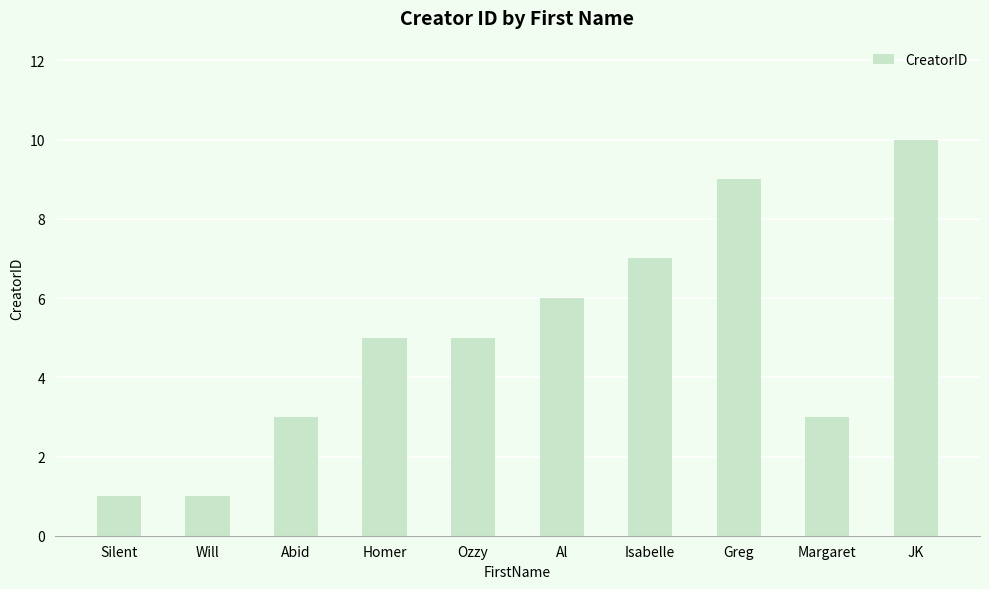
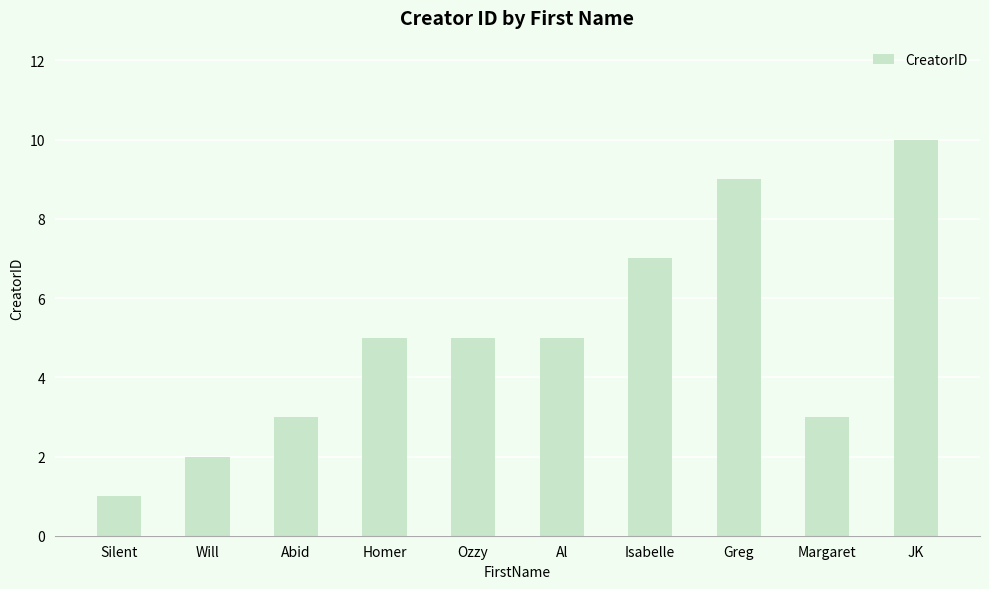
  {
    "Silent": 1,
-   "Will": 1,
+   "Will": 2,
    "Abid": 3,
    "Homer": 5,
    "Ozzy": 5,
-   "Al": 6,
+   "Al": 5,
    "Isabelle": 7,
    "Greg": 9,
    "Margaret": 3,
    "JK": 10
  }
